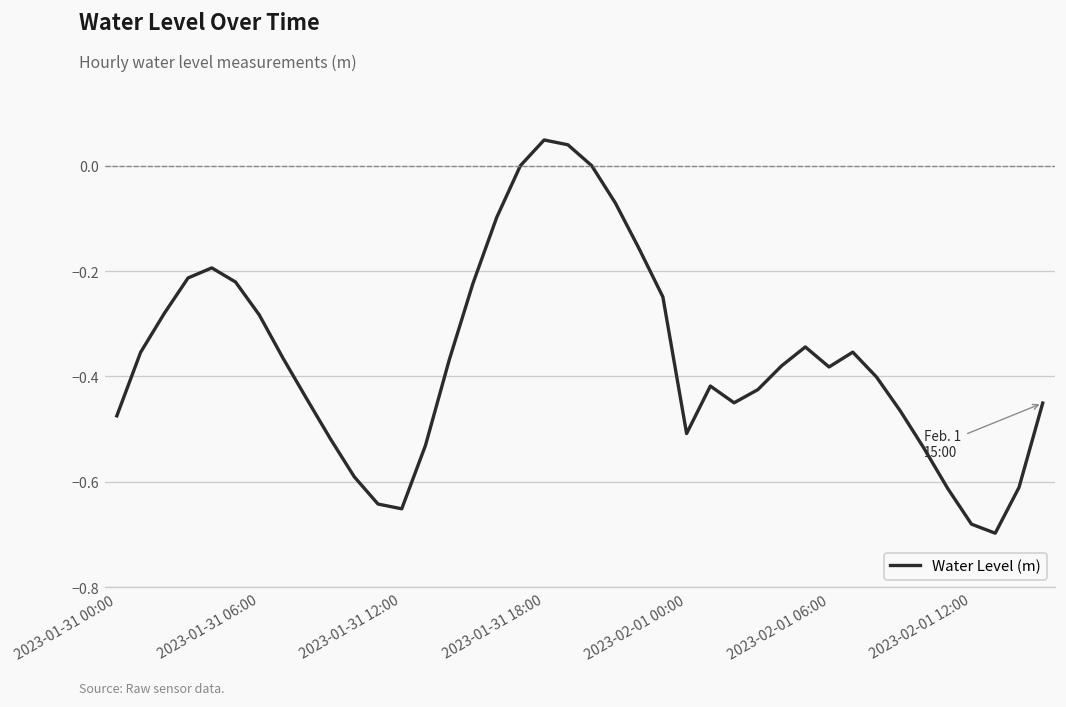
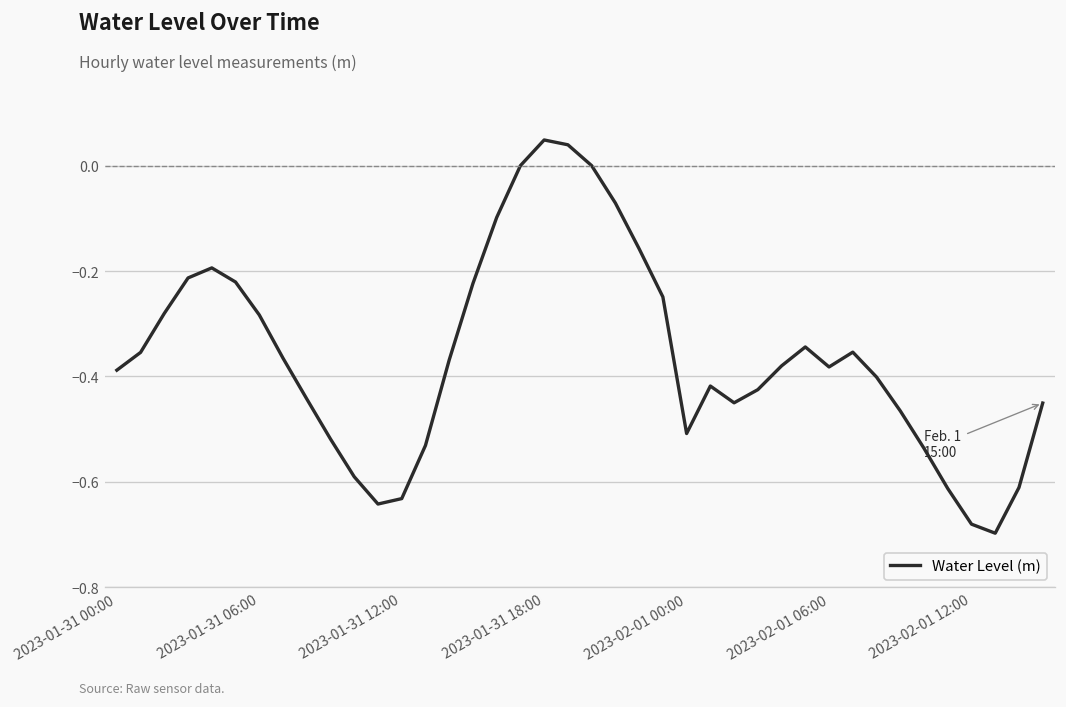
  {
-   "2023-01-31 00:00": -0.47,
+   "2023-01-31 00:00": -0.39,
    "2023-01-31 06:00": -0.28,
-   "2023-01-31 12:00": -0.65,
+   "2023-01-31 12:00": -0.63,
    "2023-01-31 18:00": 0.05,
    "2023-02-01 00:00": -0.51,
    "2023-02-01 06:00": -0.38,
    "2023-02-01 12:00": -0.68
  }
